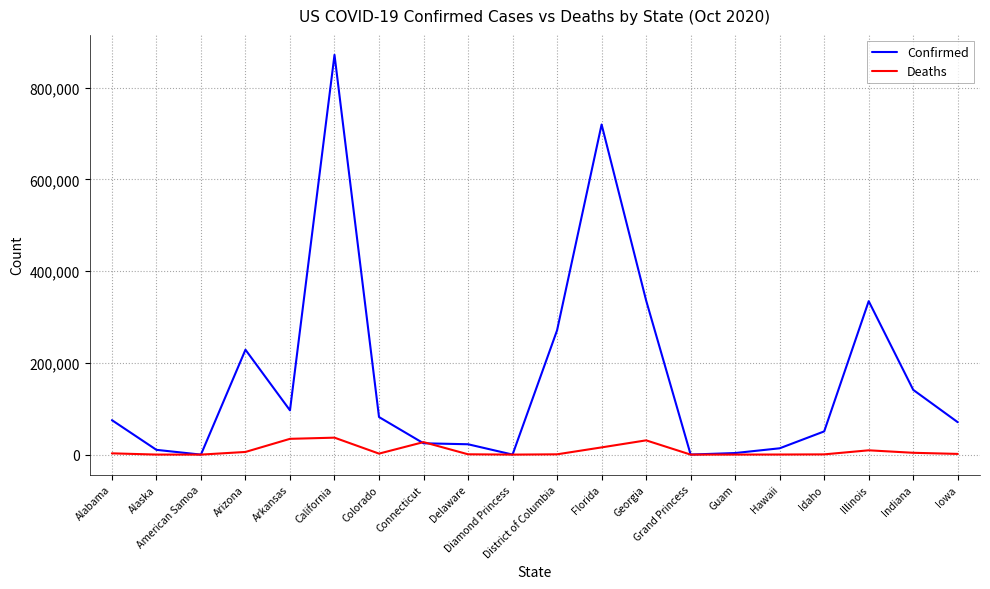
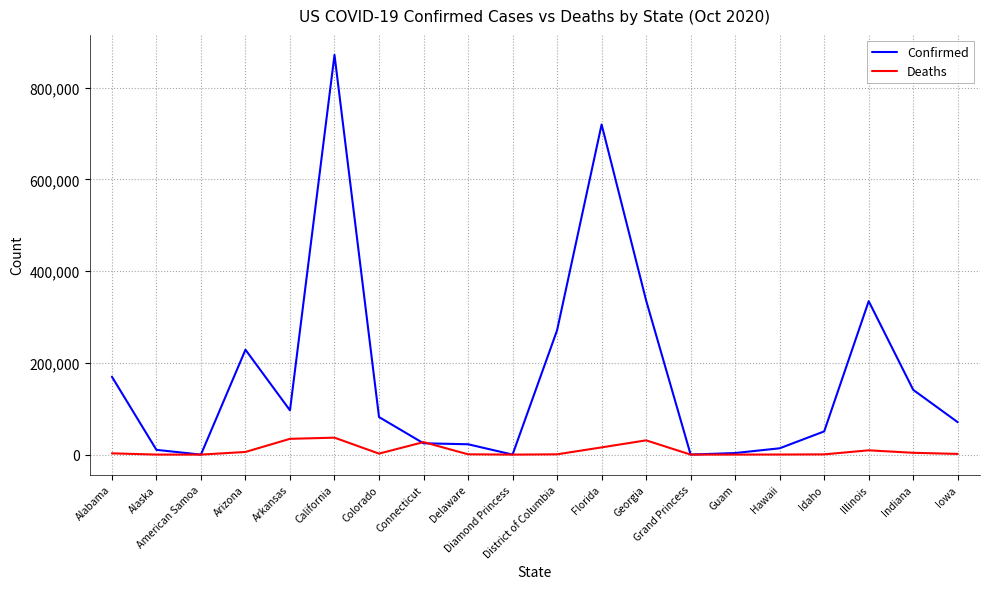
  {
    "Confirmed": {
-     "Alabama": "80,000",
+     "Alabama": "170,000",
      "Alaska": "10,000",
      "Arizona": "230,000",
      "Arkansas": "100,000",
      "California": "870,000",
      "Colorado": "80,000",
      "Delaware": "20,000",
      "District of Columbia": "270,000",
      "Florida": "720,000",
      "Georgia": "340,000",
      "Hawaii": "10,000",
      "Idaho": "50,000",
      "Illinois": "330,000",
      "Indiana": "140,000",
      "Iowa": "70,000"
    },
    "Deaths": {
      "Alabama": "0",
      "Alaska": "0",
      "Arizona": "10,000",
      "Arkansas": "30,000",
      "California": "40,000",
      "Colorado": "0",
      "Delaware": "0",
      "District of Columbia": "0",
      "Florida": "20,000",
      "Georgia": "30,000",
      "Hawaii": "0",
      "Idaho": "0",
      "Illinois": "10,000",
      "Indiana": "0",
      "Iowa": "0"
    }
  }
